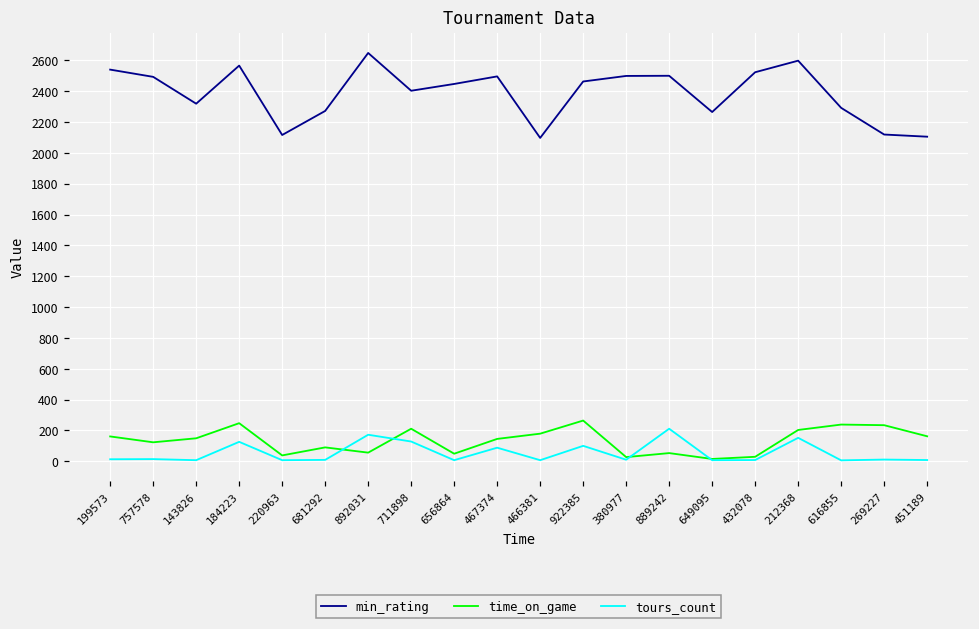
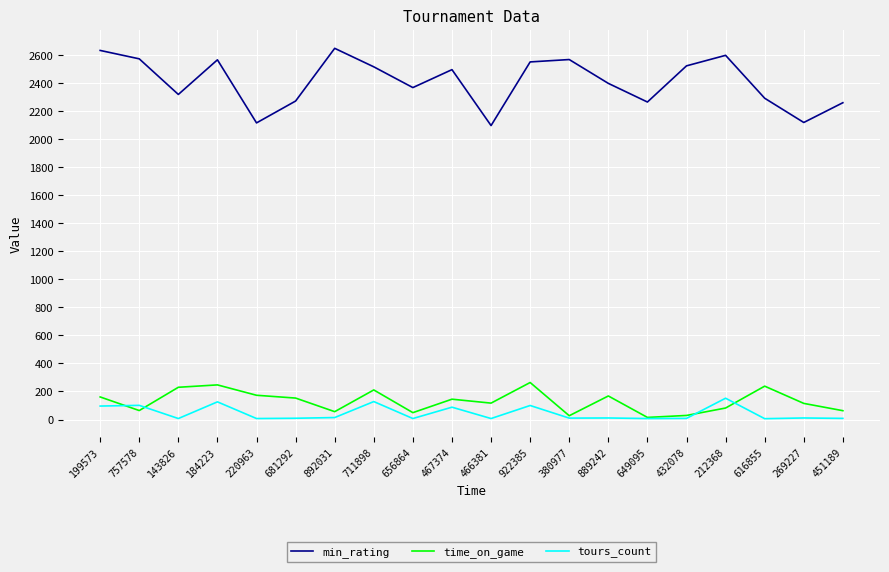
  {
    "min_rating": {
-     "199573": 2540,
-     "757578": 2490,
+     "199573": 2630,
+     "757578": 2570,
      "143826": 2320,
      "184223": 2570,
      "220963": 2120,
      "681292": 2270,
      "892031": 2650,
-     "711898": 2400,
-     "656864": 2450,
+     "711898": 2520,
+     "656864": 2370,
      "467374": 2500,
      "466381": 2100,
-     "922385": 2460,
-     "380977": 2500,
-     "889242": 2500,
+     "922385": 2550,
+     "380977": 2570,
+     "889242": 2400,
      "649095": 2270,
      "432078": 2520,
      "212368": 2600,
      "616855": 2290,
      "269227": 2120,
-     "451189": 2110
+     "451189": 2260
    },
    "time_on_game": {
      "199573": 160,
-     "757578": 120,
-     "143826": 150,
+     "757578": 60,
+     "143826": 230,
      "184223": 250,
-     "220963": 40,
-     "681292": 90,
+     "220963": 170,
+     "681292": 150,
      "892031": 60,
      "711898": 210,
      "656864": 50,
      "467374": 150,
-     "466381": 180,
+     "466381": 120,
      "922385": 260,
-     "889242": 50,
+     "889242": 170,
      "432078": 30,
-     "212368": 200,
+     "212368": 80,
      "616855": 240,
-     "269227": 230,
-     "451189": 160
+     "269227": 120,
+     "451189": 60
    },
    "tours_count": {
-     "199573": 10,
-     "757578": 10,
+     "199573": 100,
+     "757578": 100,
      "143826": 10,
      "184223": 130,
      "220963": 10,
      "681292": 10,
-     "892031": 170,
+     "892031": 10,
      "711898": 130,
      "656864": 10,
      "467374": 90,
      "466381": 10,
      "922385": 100,
-     "889242": 210,
+     "889242": 10,
      "432078": 10,
      "212368": 150,
      "616855": 10,
      "269227": 10,
      "451189": 10
    }
  }
